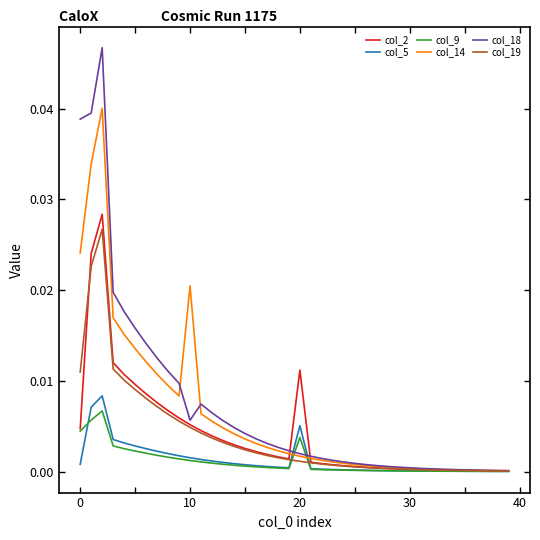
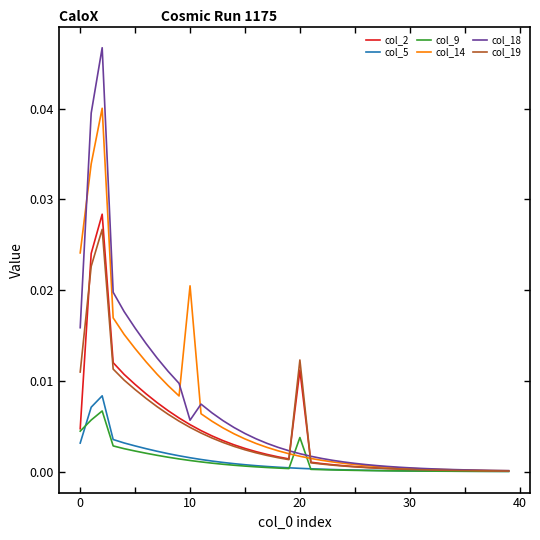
  {
    "col_2": {
      "10": 0.005,
      "20": 0.011
    },
    "col_5": {
-     "0": 0.001,
+     "0": 0.003,
      "10": 0.002,
-     "20": 0.005
+     "20": 0.000
    },
    "col_9": {
      "10": 0.001,
      "20": 0.004
    },
    "col_14": {
      "0": 0.024,
      "10": 0.020,
      "20": 0.002
    },
    "col_18": {
-     "0": 0.039,
+     "0": 0.016,
      "10": 0.006,
      "20": 0.002
    },
    "col_19": {
      "0": 0.011,
      "10": 0.005,
-     "20": 0.001
+     "20": 0.012
    }
  }
